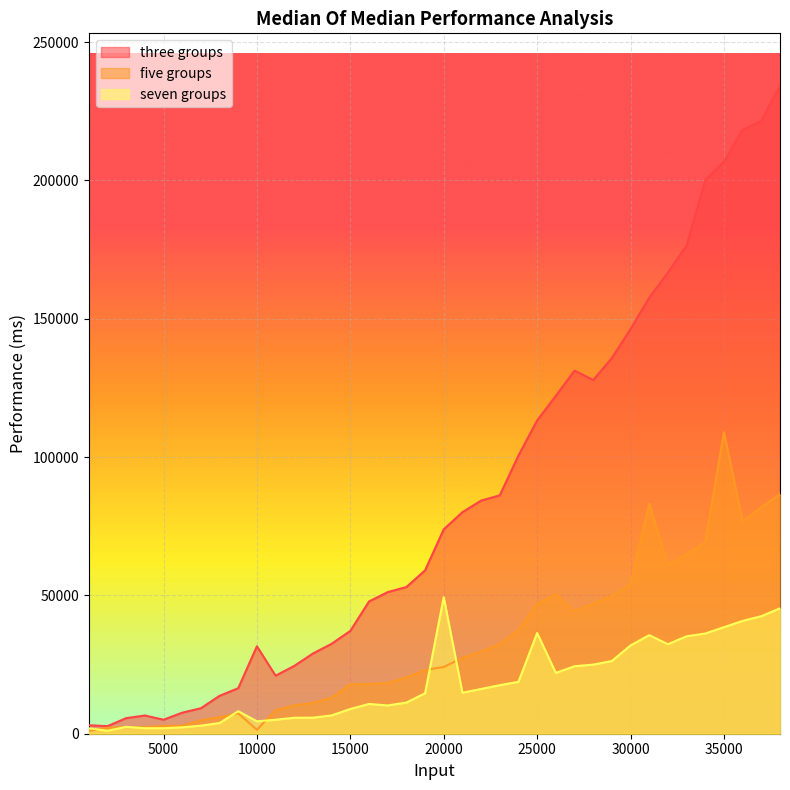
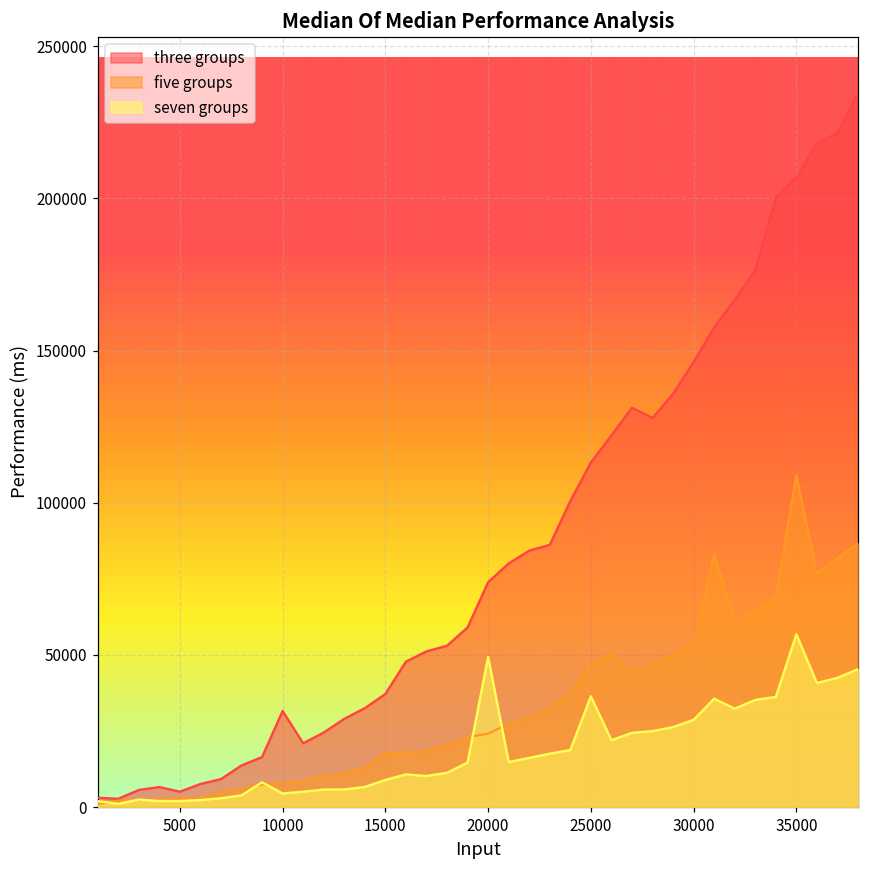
  {
    "three groups": {
      "5000": 5000,
      "10000": 32000,
      "15000": 37000,
      "20000": 74000,
      "25000": 113000,
      "30000": 146000,
      "35000": 207000
    },
    "five groups": {
-     "10000": 1000,
+     "10000": 8000,
      "15000": 18000,
      "20000": 24000,
      "25000": 47000,
      "30000": 54000,
      "35000": 109000
    },
    "seven groups": {
      "10000": 4000,
      "15000": 9000,
      "20000": 49000,
      "25000": 36000,
-     "30000": 32000,
-     "35000": 39000
+     "30000": 29000,
+     "35000": 57000
    }
  }
